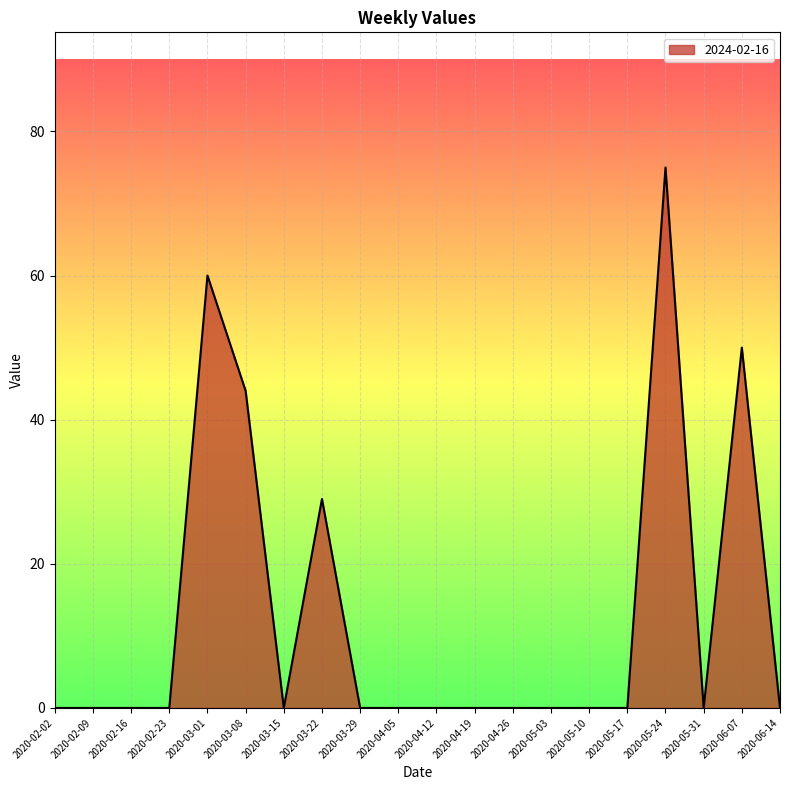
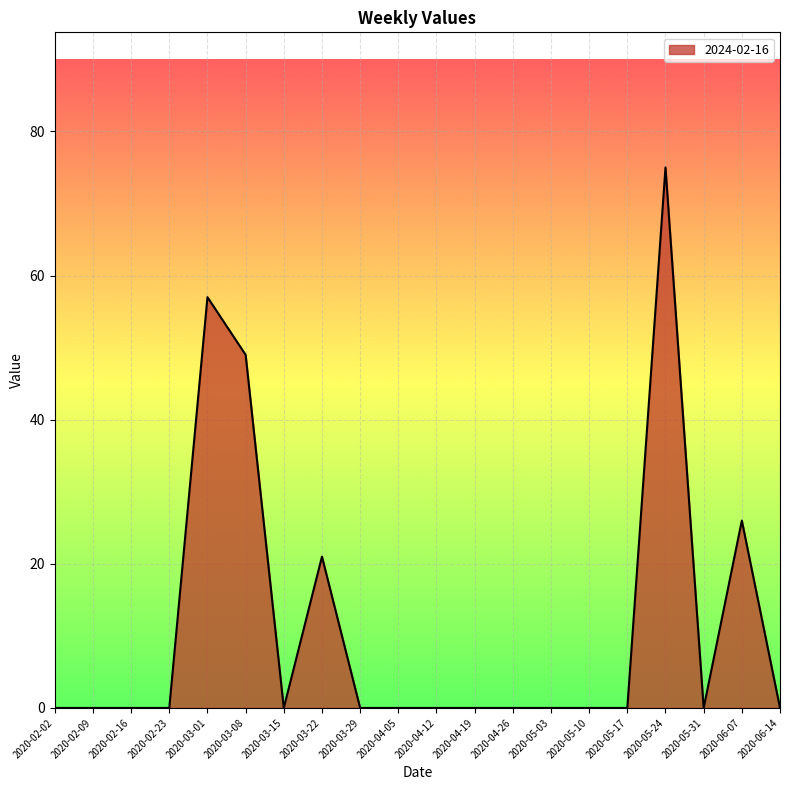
  {
    "2020-02-02": 0,
    "2020-02-09": 0,
    "2020-02-16": 0,
    "2020-02-23": 0,
-   "2020-03-01": 60,
-   "2020-03-08": 44,
+   "2020-03-01": 57,
+   "2020-03-08": 49,
    "2020-03-15": 0,
-   "2020-03-22": 29,
+   "2020-03-22": 21,
    "2020-03-29": 0,
    "2020-04-05": 0,
    "2020-04-12": 0,
    "2020-04-19": 0,
    "2020-04-26": 0,
    "2020-05-03": 0,
    "2020-05-10": 0,
    "2020-05-17": 0,
    "2020-05-24": 75,
    "2020-05-31": 0,
-   "2020-06-07": 50,
+   "2020-06-07": 26,
    "2020-06-14": 0
  }
